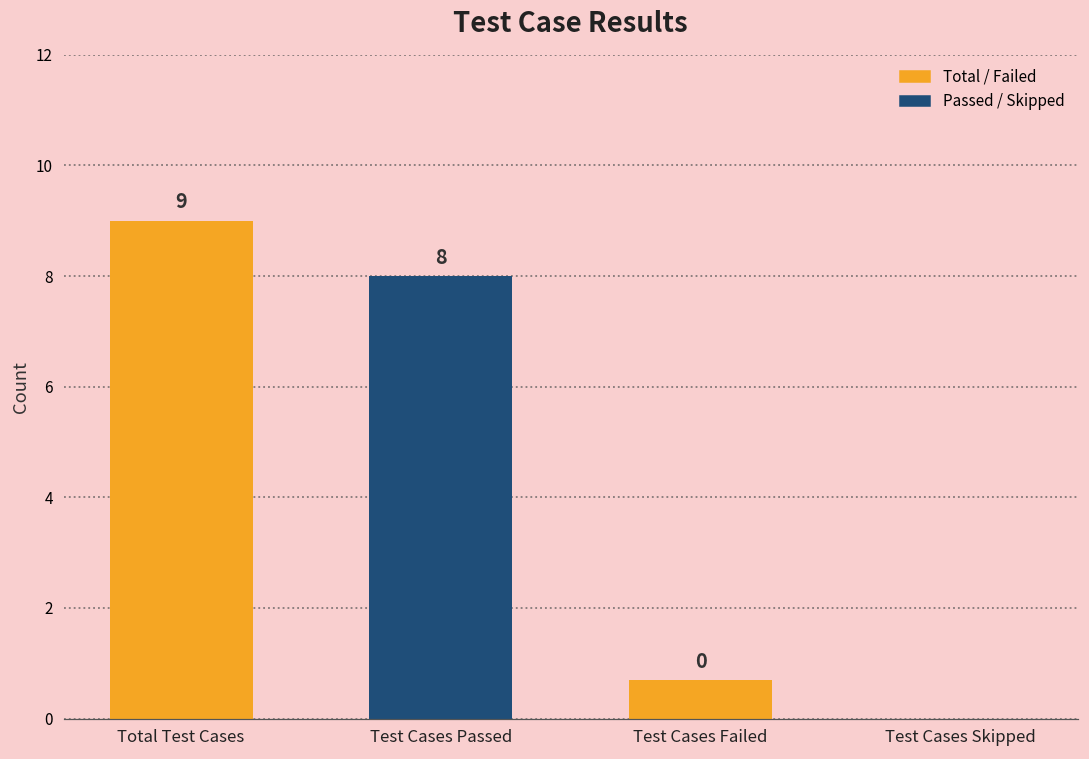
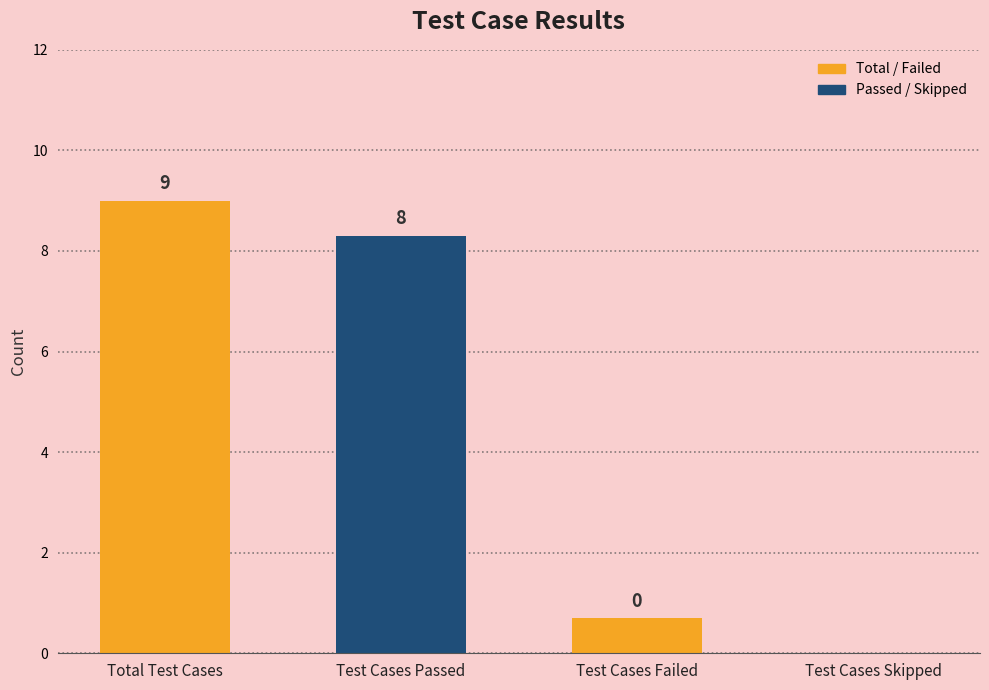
  {
-   "Test Cases Passed": 8.0,
+   "Test Cases Passed": 8.3,
    "Test Cases Skipped": 0.0
  }
